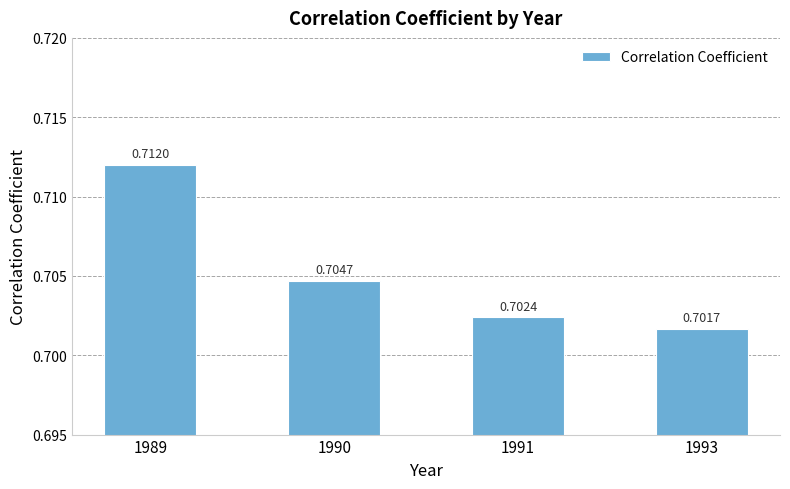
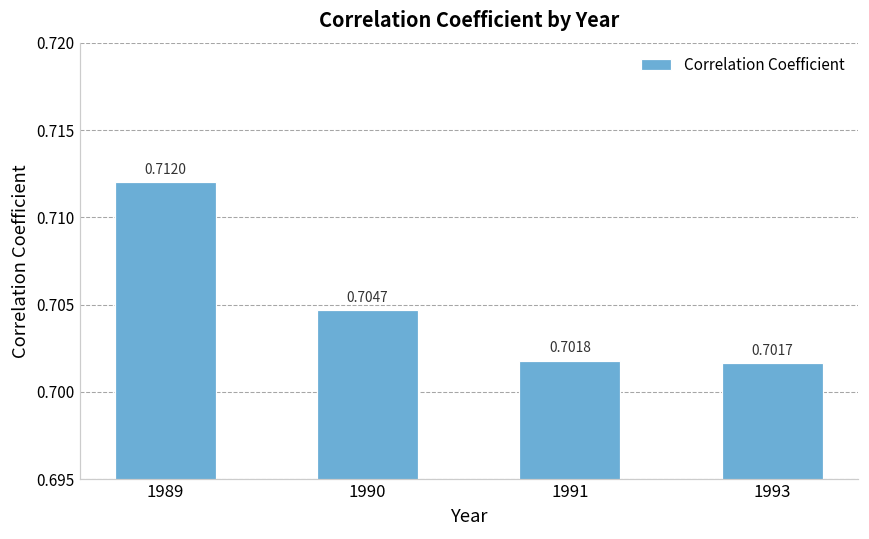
  {
    "1989": 0.7120,
    "1990": 0.7047,
-   "1991": 0.7024,
+   "1991": 0.7018,
    "1993": 0.7017
  }
